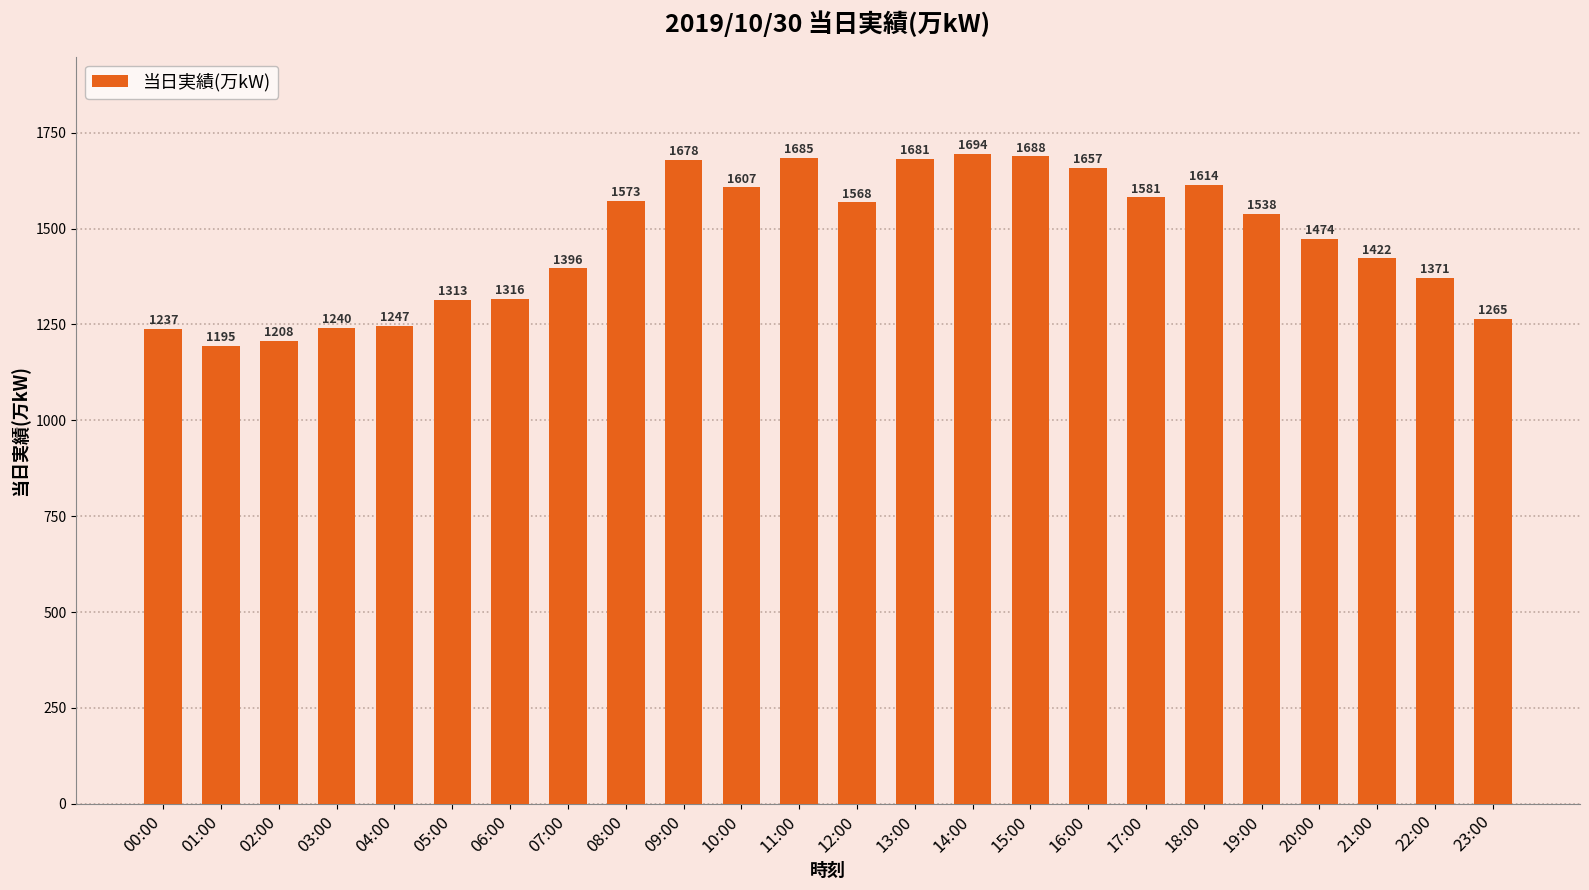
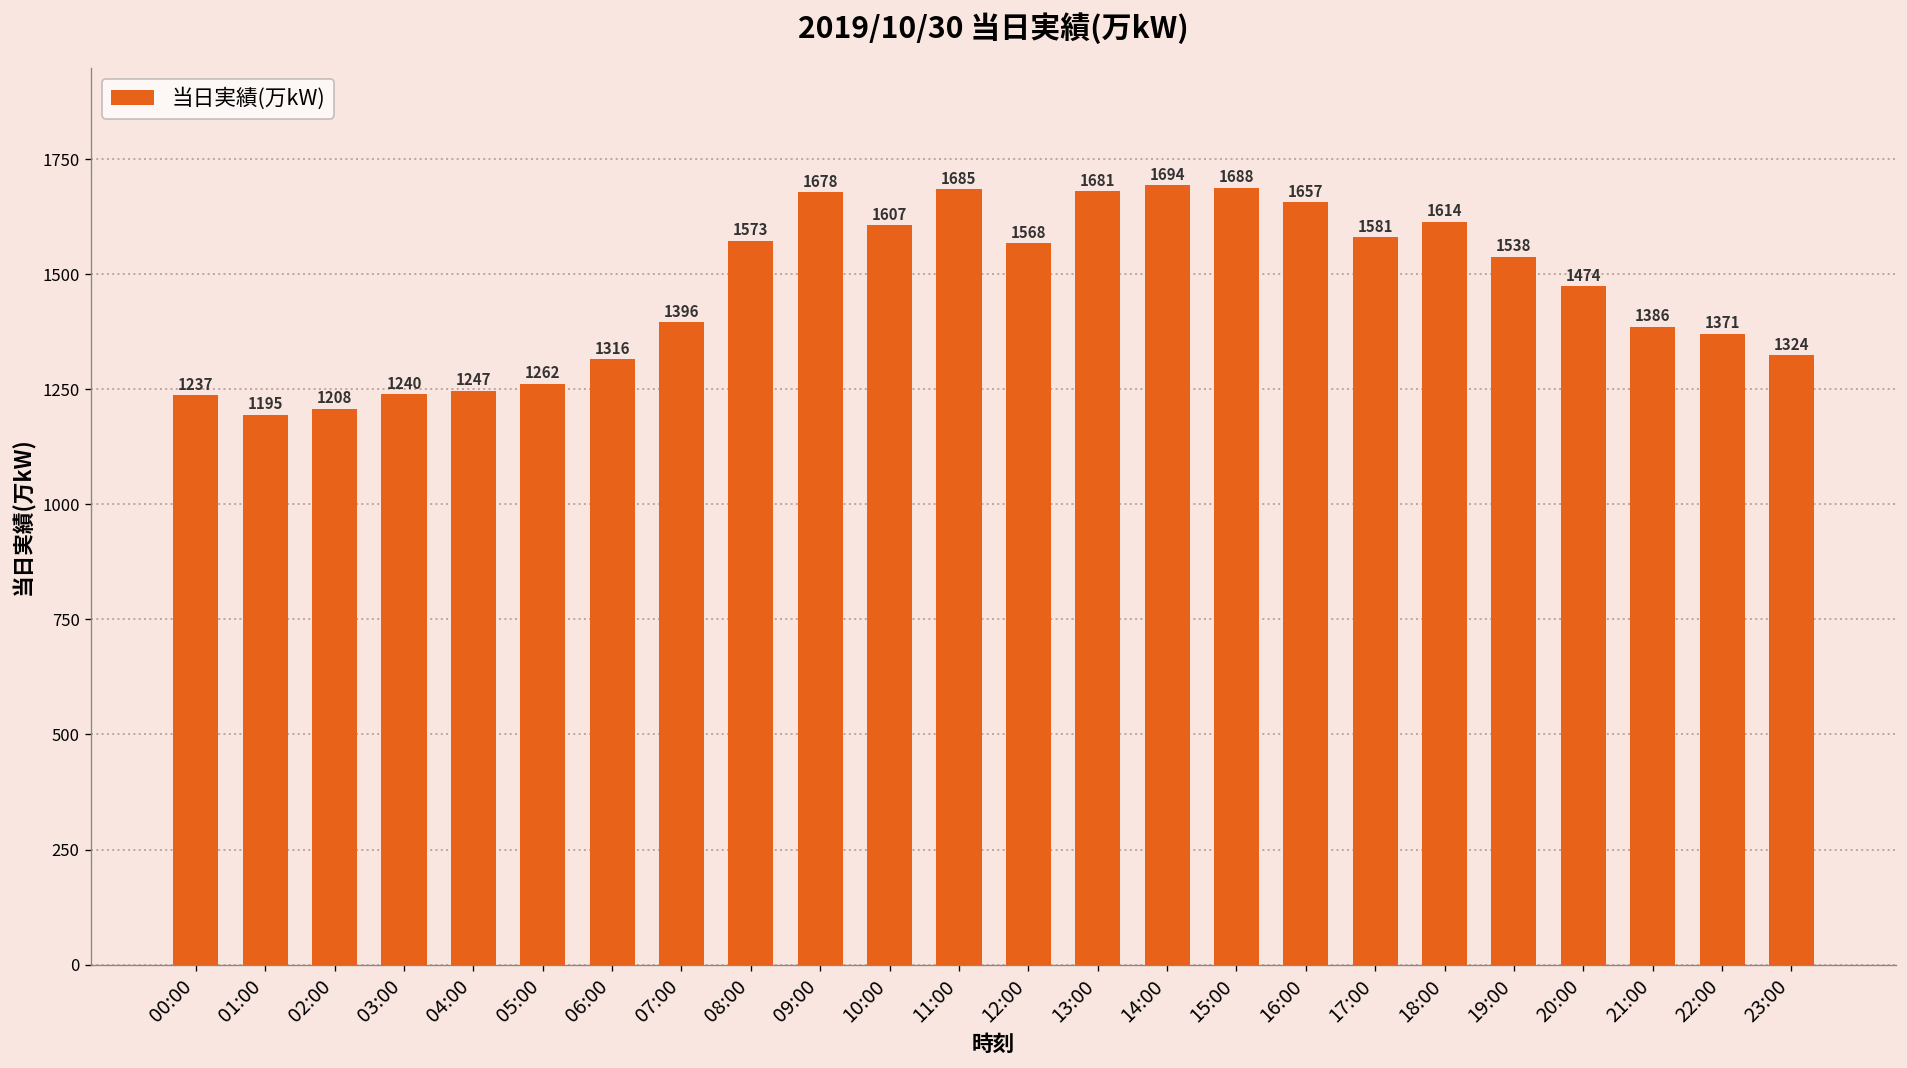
  {
    "00:00": 1237,
    "01:00": 1195,
    "02:00": 1208,
    "03:00": 1240,
    "04:00": 1247,
-   "05:00": 1313,
+   "05:00": 1262,
    "06:00": 1316,
    "07:00": 1396,
    "08:00": 1573,
    "09:00": 1678,
    "10:00": 1607,
    "11:00": 1685,
    "12:00": 1568,
    "13:00": 1681,
    "14:00": 1694,
    "15:00": 1688,
    "16:00": 1657,
    "17:00": 1581,
    "18:00": 1614,
    "19:00": 1538,
    "20:00": 1474,
-   "21:00": 1422,
+   "21:00": 1386,
    "22:00": 1371,
-   "23:00": 1265
+   "23:00": 1324
  }
